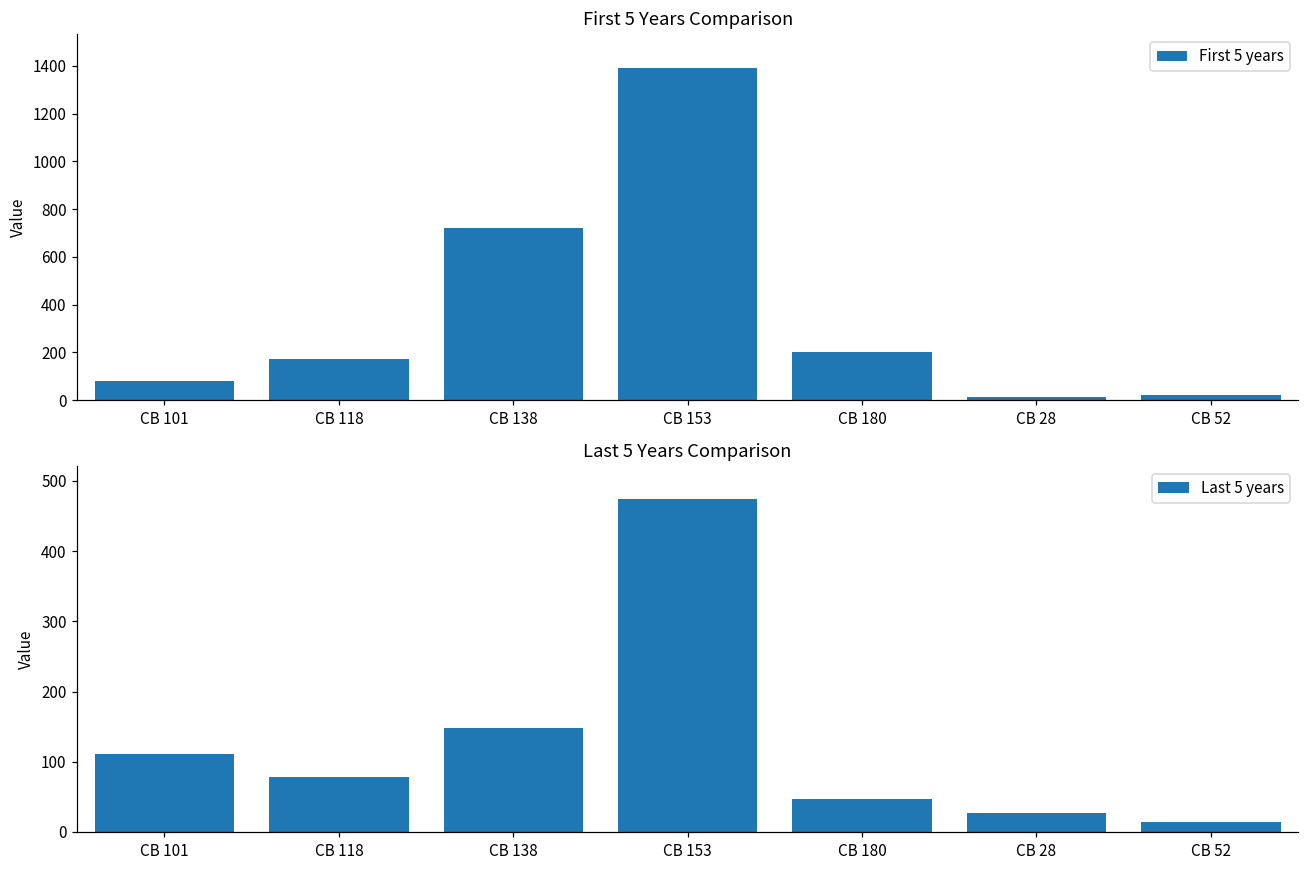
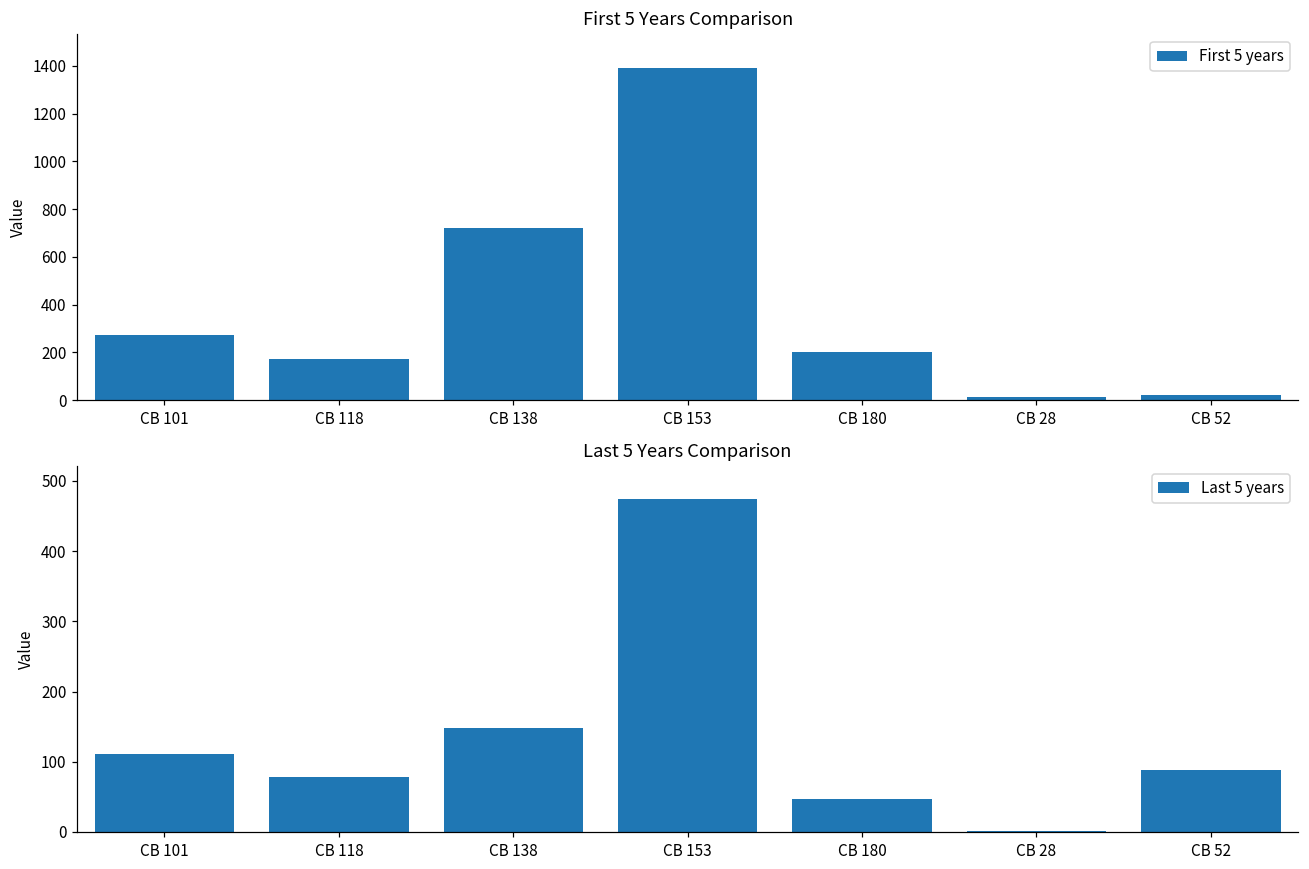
  {
    "First 5 Years Comparison": {
-     "CB 101": 80,
+     "CB 101": 270,
      "CB 118": 170,
      "CB 138": 720,
      "CB 153": 1390,
      "CB 180": 200,
      "CB 28": 10,
      "CB 52": 20
    },
    "Last 5 Years Comparison": {
      "CB 101": 110,
      "CB 118": 80,
      "CB 138": 150,
      "CB 153": 470,
      "CB 180": 50,
-     "CB 28": 30,
-     "CB 52": 10
+     "CB 28": 0,
+     "CB 52": 90
    }
  }
